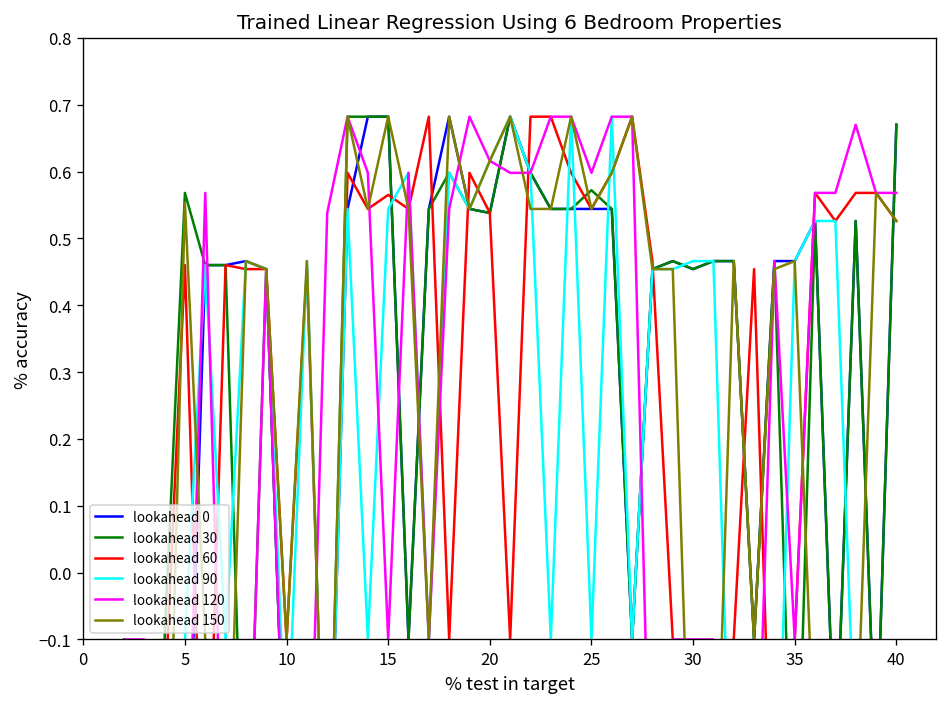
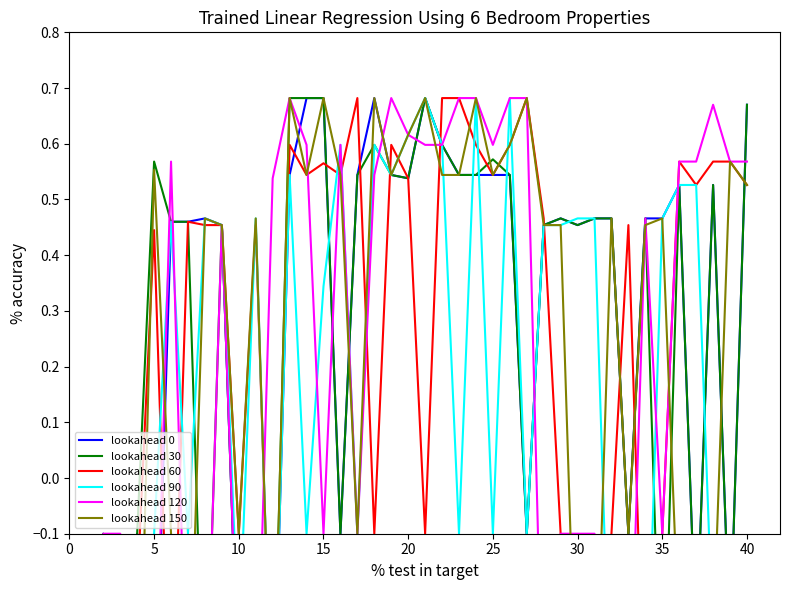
  {
    "lookahead 30": {
      "5": 0.57,
      "25": 0.57
    },
    "lookahead 60": {
-     "5": 0.46,
+     "5": 0.45,
      "15": 0.57
    },
    "lookahead 90": {
      "5": -0.10,
-     "15": 0.54,
+     "15": 0.34,
      "25": -0.10,
      "30": 0.47
    },
    "lookahead 120": {
      "15": -0.10,
      "25": 0.60,
      "30": -0.10,
      "40": 0.57
    },
    "lookahead 150": {
      "5": 0.55
    }
  }
